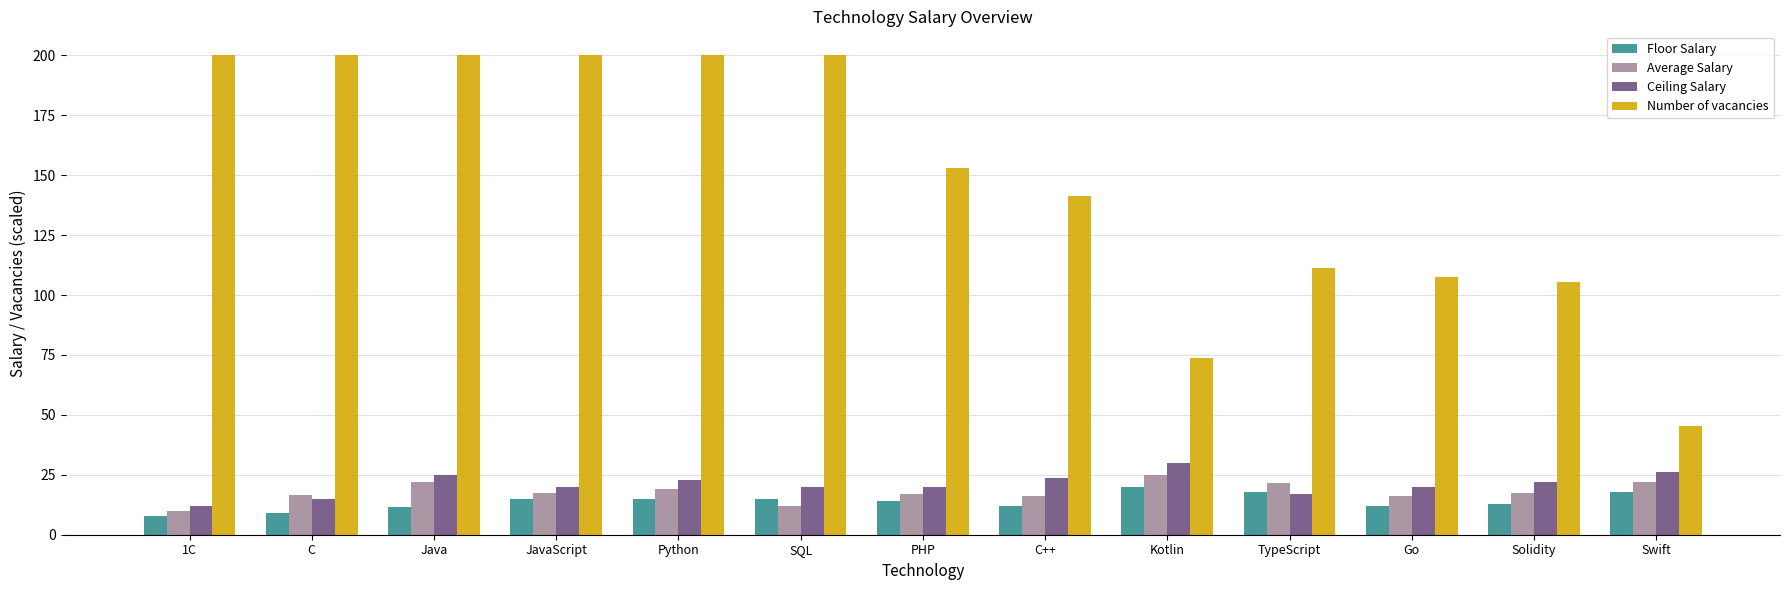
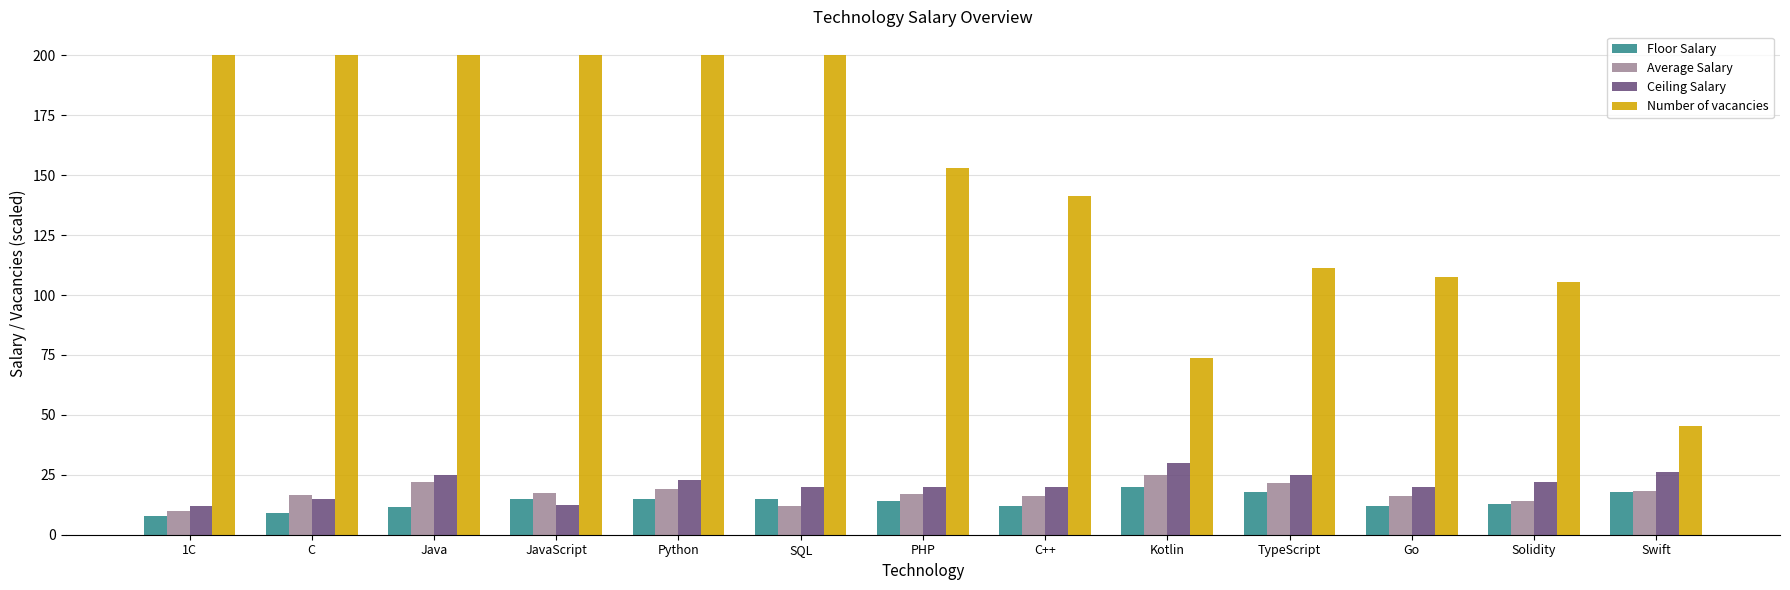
  {
    "Floor Salary": {
      "1С": 8,
      "C": 9,
      "Java": 12,
      "JavaScript": 15,
      "Python": 15,
      "SQL": 15,
      "PHP": 14,
      "C++": 12,
      "Kotlin": 20,
      "TypeScript": 18,
      "Go": 12,
      "Solidity": 13,
      "Swift": 18
    },
    "Average Salary": {
      "1С": 10,
      "C": 16,
      "Java": 22,
      "JavaScript": 18,
      "Python": 19,
      "SQL": 12,
      "PHP": 17,
      "C++": 16,
      "Kotlin": 25,
      "TypeScript": 22,
      "Go": 16,
-     "Solidity": 18,
-     "Swift": 22
+     "Solidity": 14,
+     "Swift": 18
    },
    "Ceiling Salary": {
      "1С": 12,
      "C": 15,
      "Java": 25,
-     "JavaScript": 20,
+     "JavaScript": 13,
      "Python": 23,
      "SQL": 20,
      "PHP": 20,
-     "C++": 24,
+     "C++": 20,
      "Kotlin": 30,
-     "TypeScript": 17,
+     "TypeScript": 25,
      "Go": 20,
      "Solidity": 22,
      "Swift": 26
    },
    "Number of vacancies": {
      "1С": 200,
      "C": 200,
      "Java": 200,
      "JavaScript": 200,
      "Python": 200,
      "SQL": 200,
      "PHP": 153,
      "C++": 141,
      "Kotlin": 74,
      "TypeScript": 111,
      "Go": 108,
      "Solidity": 106,
      "Swift": 45
    }
  }
